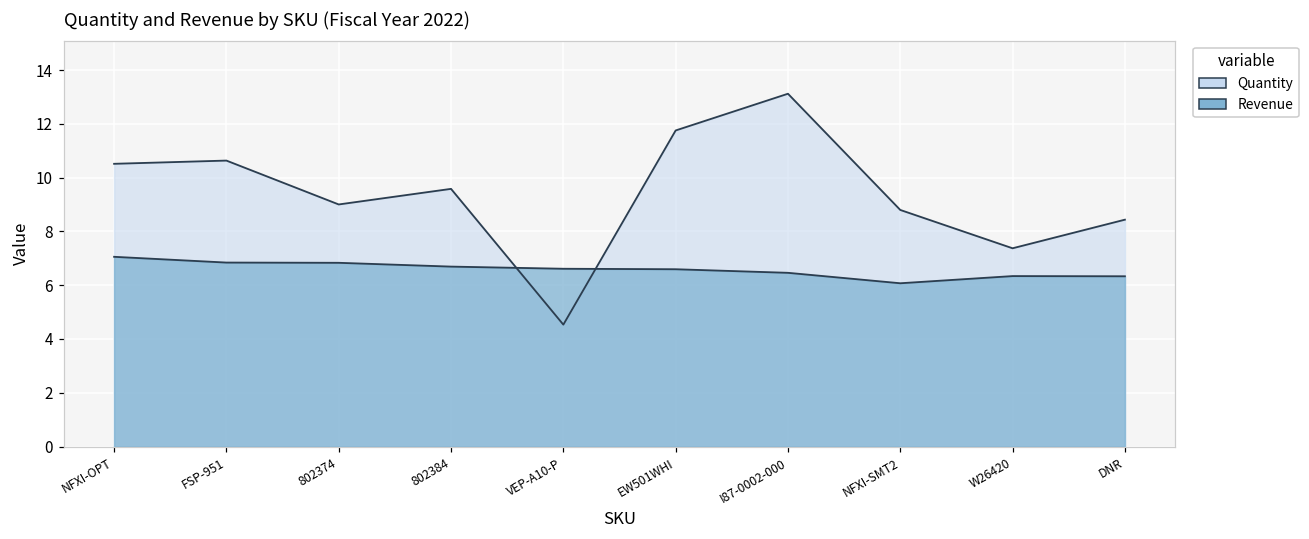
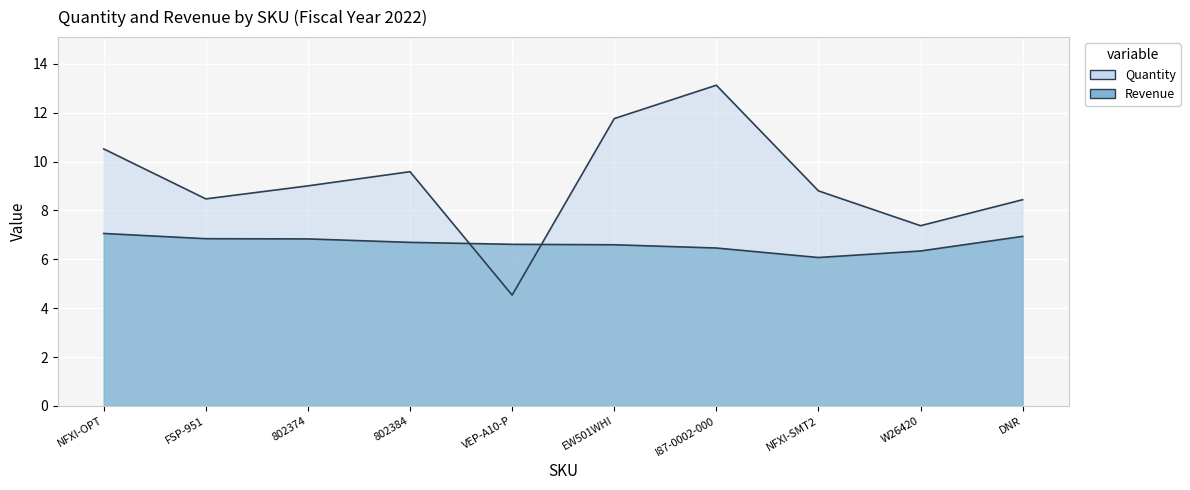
  {
    "Quantity": {
      "NFXI-OPT": 10.5,
-     "FSP-951": 10.6,
+     "FSP-951": 8.5,
      "802374": 9.0,
      "802384": 9.6,
      "VEP-A10-P": 4.5,
      "EW501WHI": 11.8,
      "I87-0002-000": 13.1,
      "NFXI-SMT2": 8.8,
      "W26420": 7.4,
      "DNR": 8.4
    },
    "Revenue": {
      "NFXI-OPT": 7.1,
      "FSP-951": 6.8,
      "802374": 6.8,
      "802384": 6.7,
      "VEP-A10-P": 6.6,
      "EW501WHI": 6.6,
      "I87-0002-000": 6.5,
      "NFXI-SMT2": 6.1,
      "W26420": 6.3,
-     "DNR": 6.3
+     "DNR": 6.9
    }
  }
